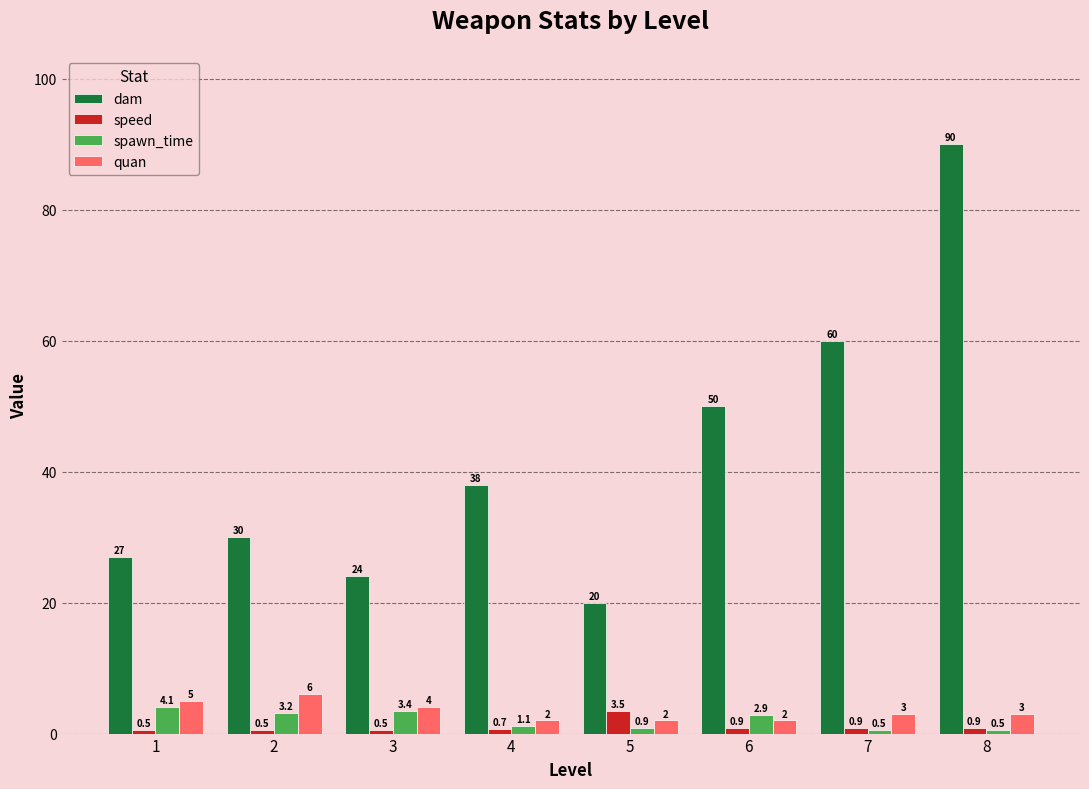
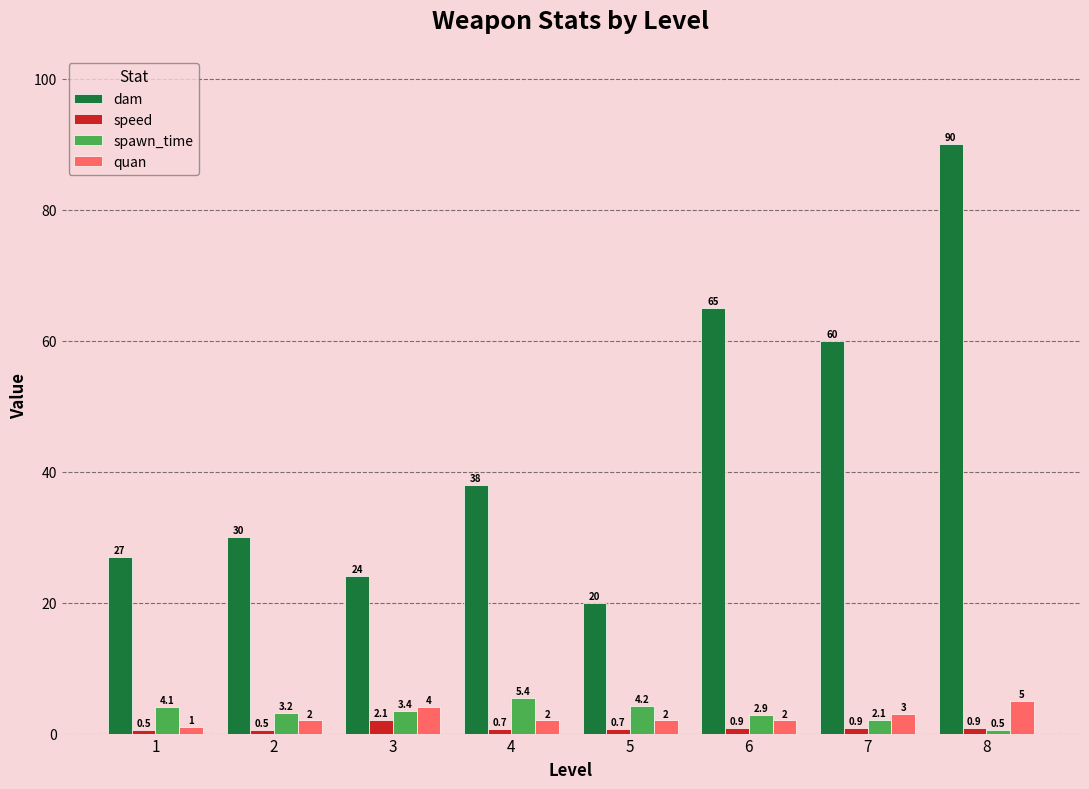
  {
    "dam": {
      "1": 27,
      "2": 30,
      "3": 24,
      "4": 38,
      "5": 20,
-     "6": 50,
+     "6": 65,
      "7": 60,
      "8": 90
    },
    "speed": {
      "1": 0.5,
      "2": 0.5,
-     "3": 0.5,
+     "3": 2.1,
      "4": 0.7,
-     "5": 3.5,
+     "5": 0.7,
      "6": 0.9,
      "7": 0.9,
      "8": 0.9
    },
    "spawn_time": {
      "1": 4.1,
      "2": 3.2,
      "3": 3.4,
-     "4": 1.1,
-     "5": 0.9,
+     "4": 5.4,
+     "5": 4.2,
      "6": 2.9,
-     "7": 0.5,
+     "7": 2.1,
      "8": 0.5
    },
    "quan": {
-     "1": 5,
-     "2": 6,
+     "1": 1,
+     "2": 2,
      "3": 4,
      "4": 2,
      "5": 2,
      "6": 2,
      "7": 3,
-     "8": 3
+     "8": 5
    }
  }
